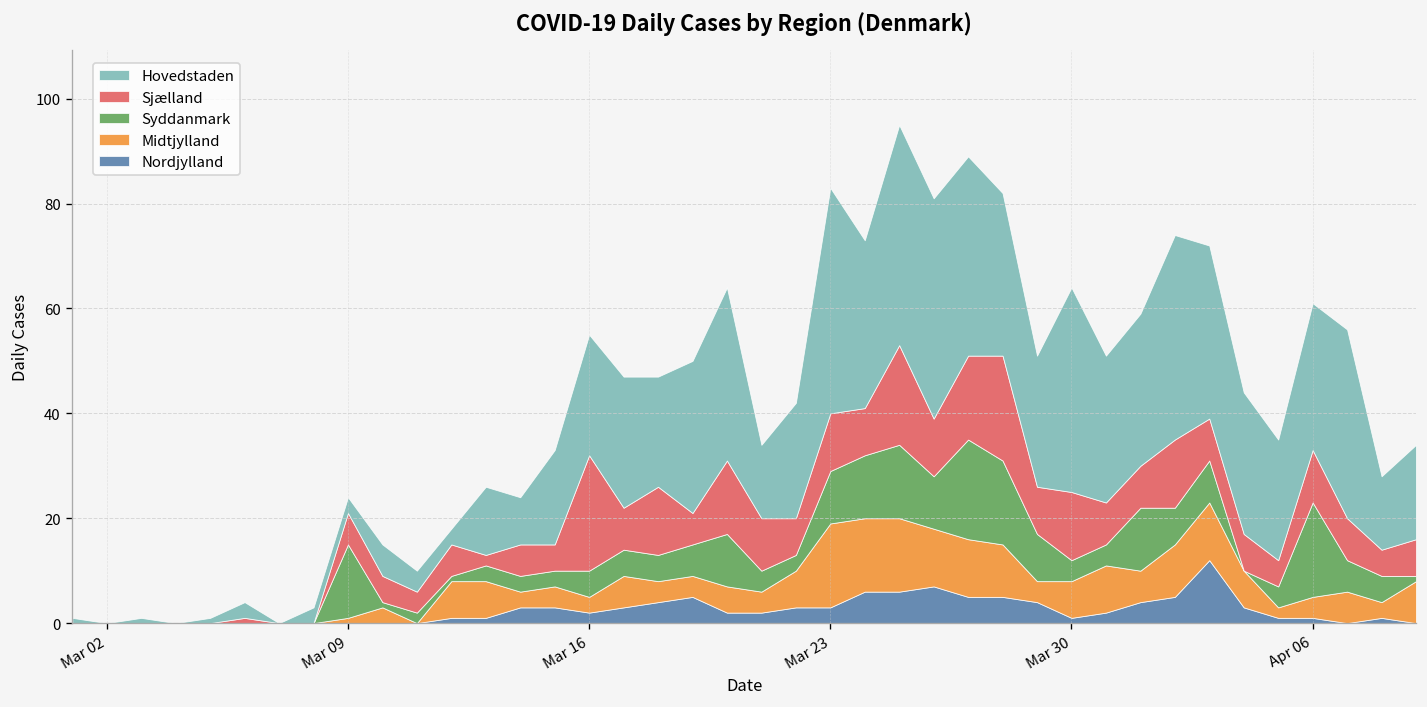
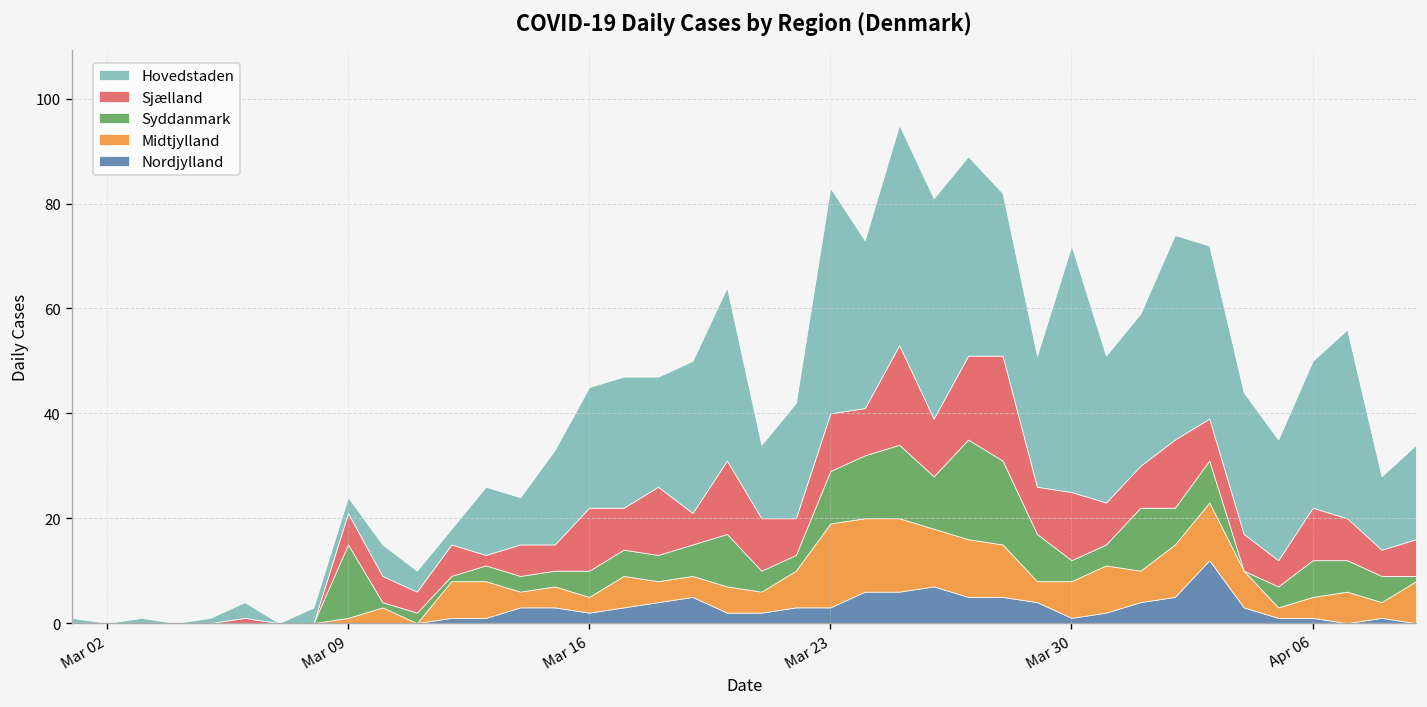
  {
    "Nordjylland": {
      "Mar 09": 0,
      "Mar 16": 2,
      "Mar 23": 3,
      "Mar 30": 1,
      "Apr 06": 1
    },
    "Midtjylland": {
      "Mar 09": 1,
      "Mar 16": 3,
      "Mar 23": 16,
      "Mar 30": 7,
      "Apr 06": 4
    },
    "Syddanmark": {
      "Mar 09": 14,
      "Mar 16": 5,
      "Mar 23": 10,
      "Mar 30": 4,
-     "Apr 06": 18
+     "Apr 06": 7
    },
    "Sjælland": {
      "Mar 09": 6,
-     "Mar 16": 22,
+     "Mar 16": 12,
      "Mar 23": 11,
      "Mar 30": 13,
      "Apr 06": 10
    },
    "Hovedstaden": {
      "Mar 09": 3,
      "Mar 16": 23,
      "Mar 23": 43,
-     "Mar 30": 39,
+     "Mar 30": 47,
      "Apr 06": 28
    }
  }
